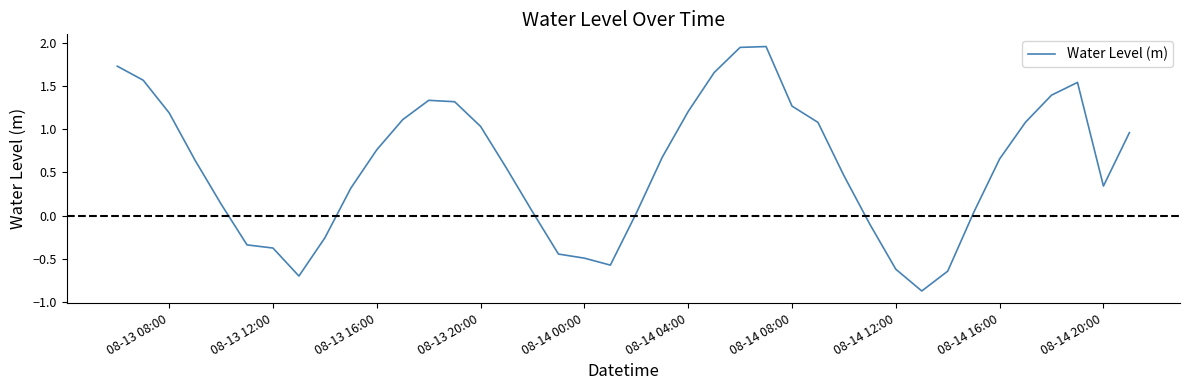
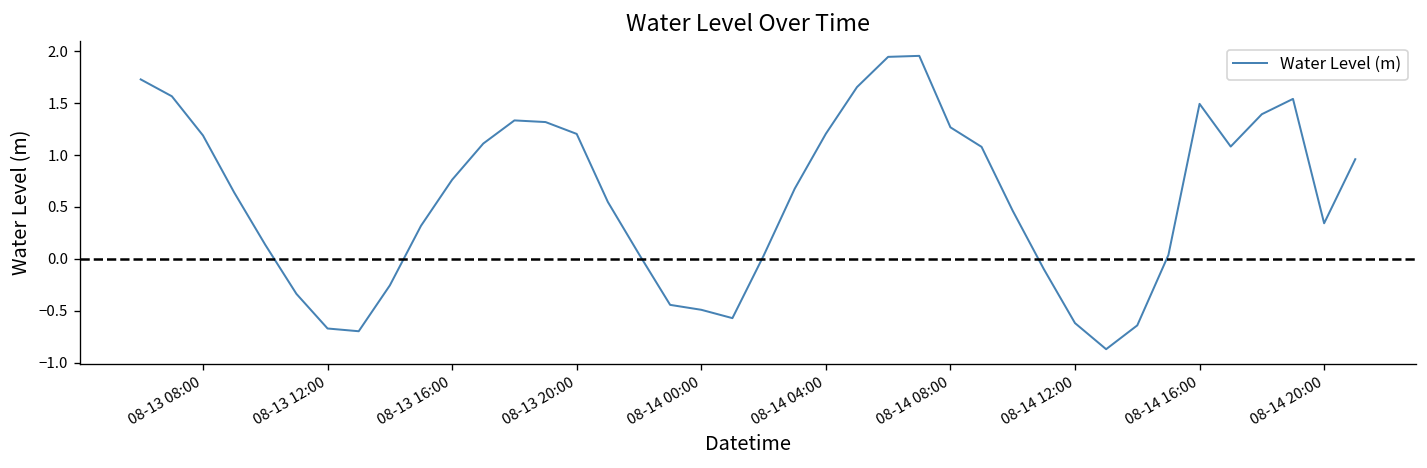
  {
    "08-13 08:00": 1.2,
-   "08-13 12:00": -0.4,
+   "08-13 12:00": -0.7,
    "08-13 16:00": 0.8,
-   "08-13 20:00": 1.0,
+   "08-13 20:00": 1.2,
    "08-14 00:00": -0.5,
    "08-14 04:00": 1.2,
    "08-14 08:00": 1.3,
    "08-14 12:00": -0.6,
-   "08-14 16:00": 0.7,
+   "08-14 16:00": 1.5,
    "08-14 20:00": 0.3
  }
